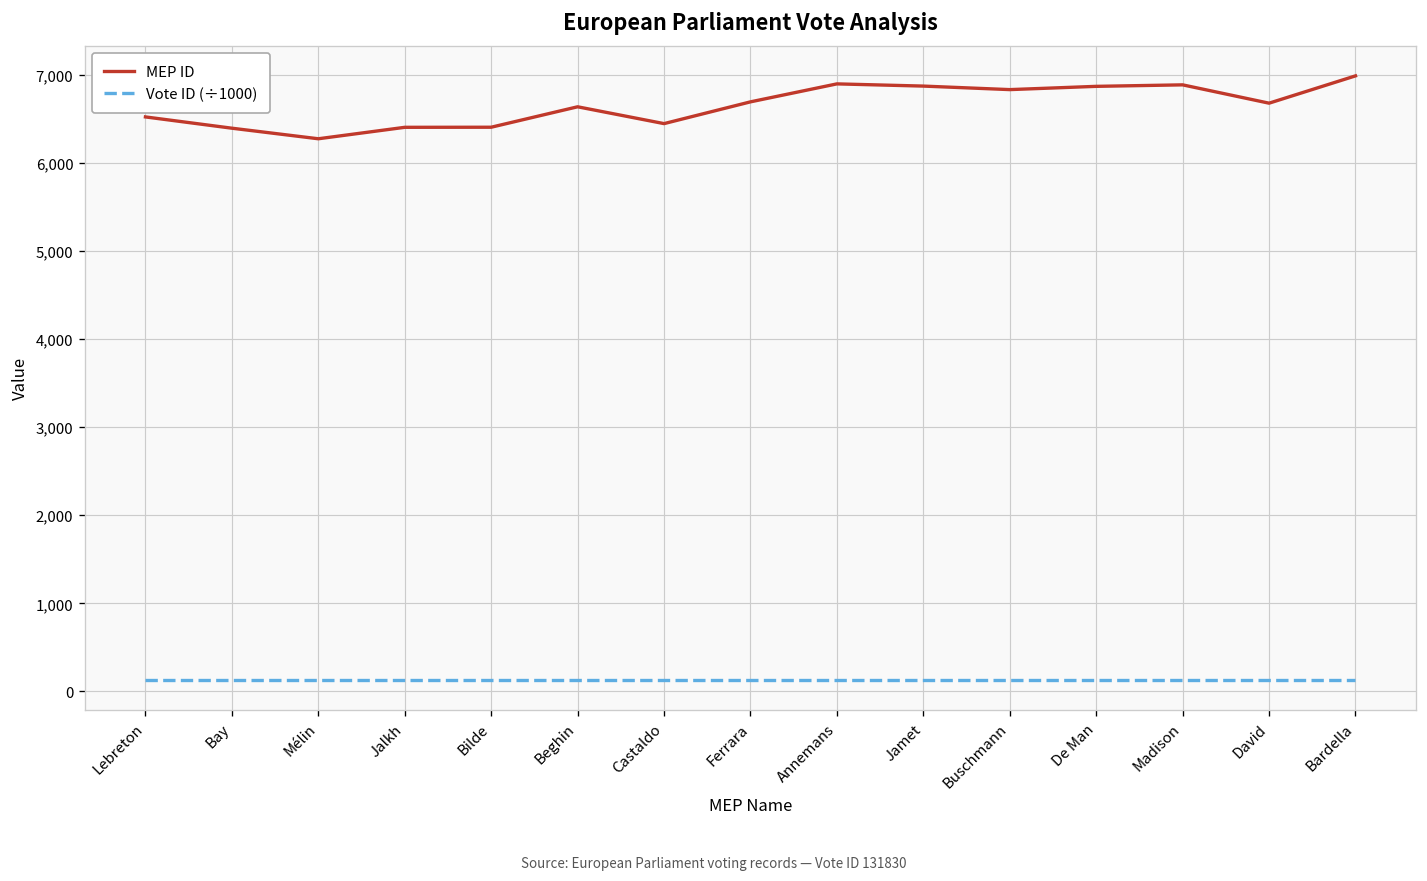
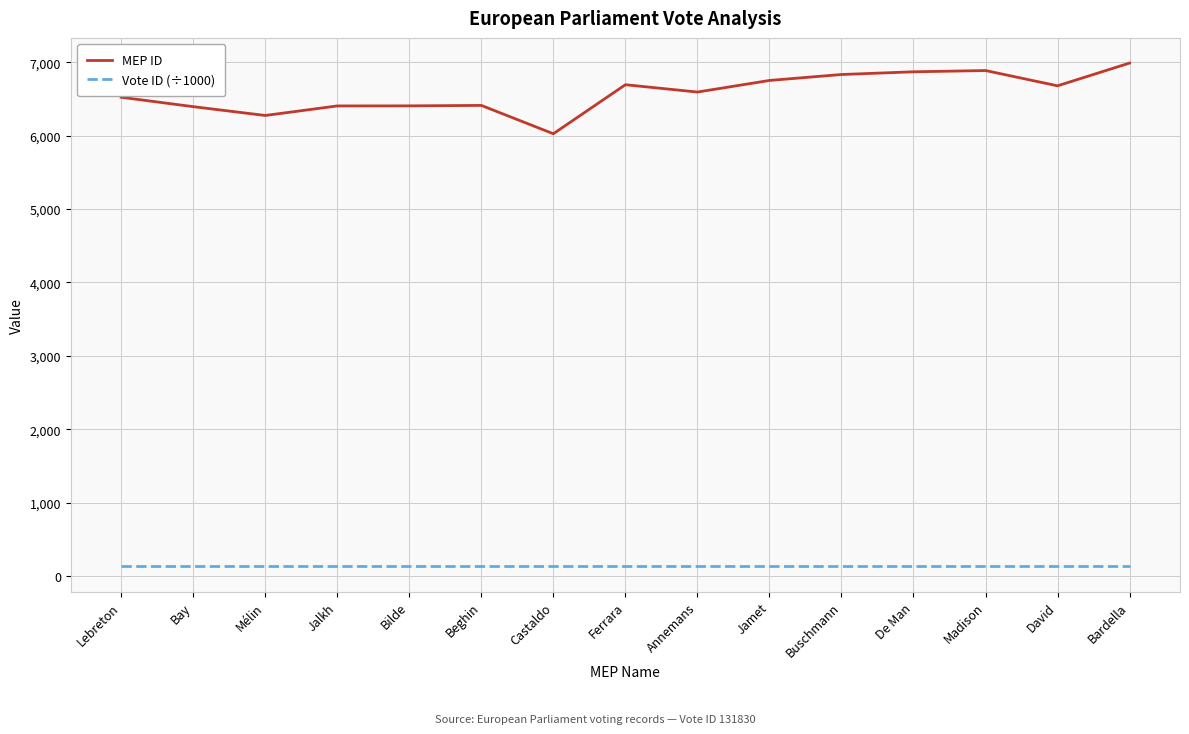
  {
    "MEP ID": {
      "Lebreton": "6,500",
      "Bay": "6,400",
      "Mélin": "6,300",
      "Jalkh": "6,400",
      "Bilde": "6,400",
-     "Beghin": "6,600",
-     "Castaldo": "6,400",
+     "Beghin": "6,400",
+     "Castaldo": "6,000",
      "Ferrara": "6,700",
-     "Annemans": "6,900",
-     "Jamet": "6,900",
+     "Annemans": "6,600",
+     "Jamet": "6,800",
      "Buschmann": "6,800",
      "De Man": "6,900",
      "Madison": "6,900",
      "David": "6,700",
      "Bardella": "7,000"
    },
    "Vote ID (÷1000)": {
      "Lebreton": "100",
      "Bay": "100",
      "Mélin": "100",
      "Jalkh": "100",
      "Bilde": "100",
      "Beghin": "100",
      "Castaldo": "100",
      "Ferrara": "100",
      "Annemans": "100",
      "Jamet": "100",
      "Buschmann": "100",
      "De Man": "100",
      "Madison": "100",
      "David": "100",
      "Bardella": "100"
    }
  }
